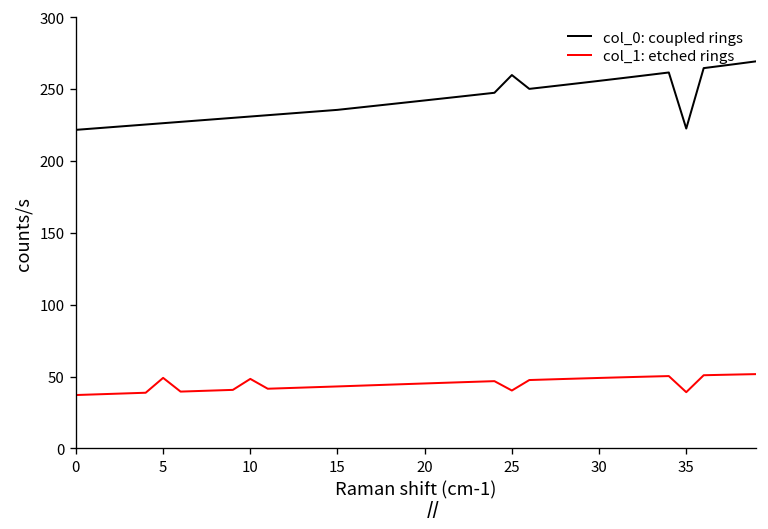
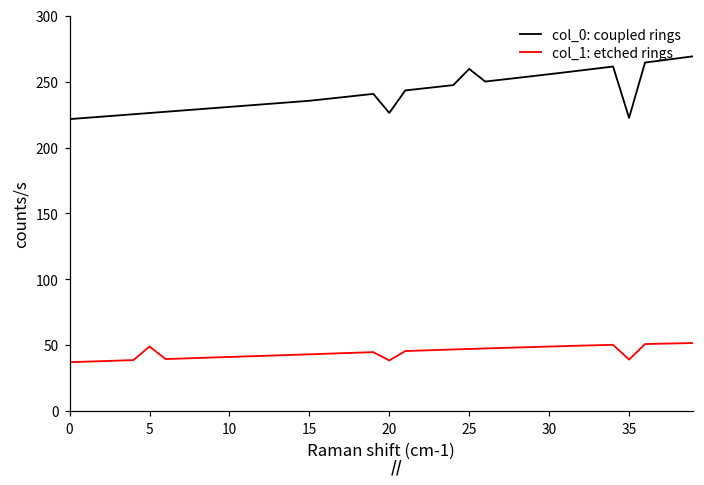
  {
    "col_0: coupled rings": {
      "0": 222,
      "5": 226,
      "10": 231,
      "15": 236,
-     "20": 242,
+     "20": 226,
      "25": 260,
      "30": 256,
      "35": 223
    },
    "col_1: etched rings": {
      "0": 37,
      "5": 49,
-     "10": 48,
+     "10": 41,
      "15": 43,
-     "20": 45,
-     "25": 40,
+     "20": 38,
+     "25": 47,
      "30": 49,
      "35": 39
    }
  }
